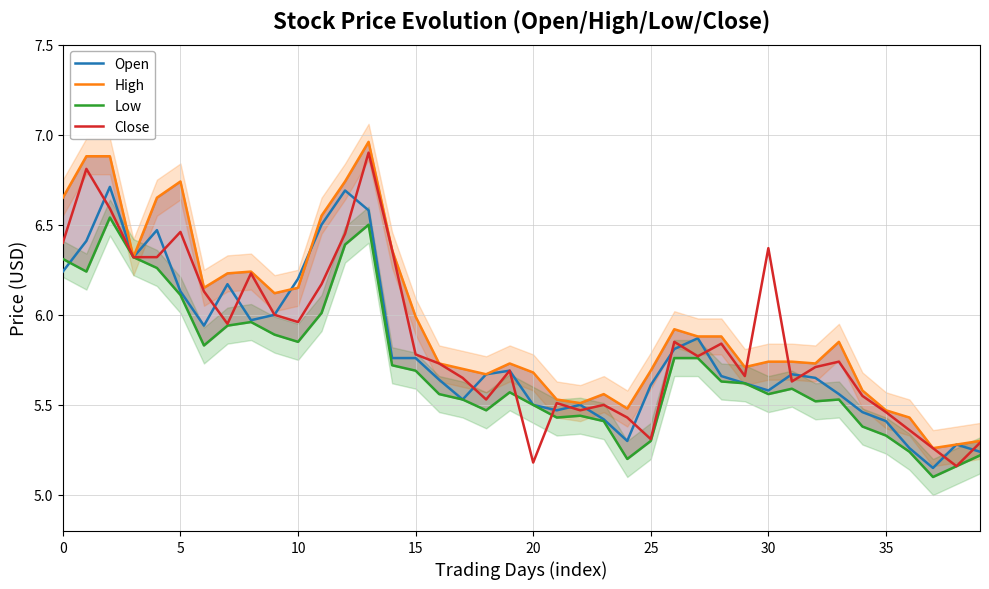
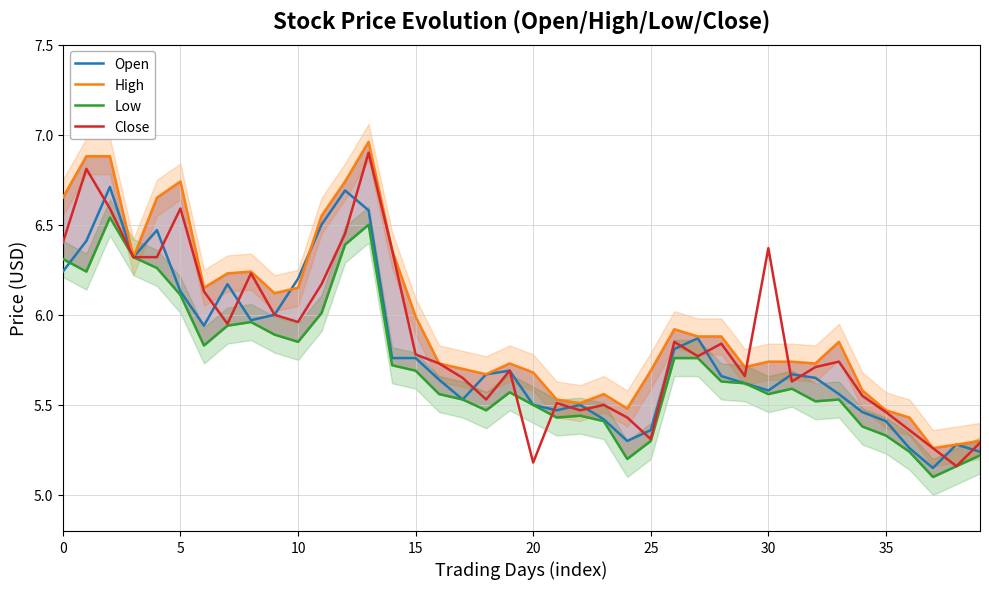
  {
    "Open": {
      "0": 6.24,
      "5": 6.13,
      "10": 6.20,
      "15": 5.76,
-     "25": 5.61,
+     "25": 5.36,
      "30": 5.58,
      "35": 5.41
    },
    "Close": {
-     "5": 6.46,
+     "5": 6.59,
      "20": 5.18,
      "30": 6.37
    }
  }
